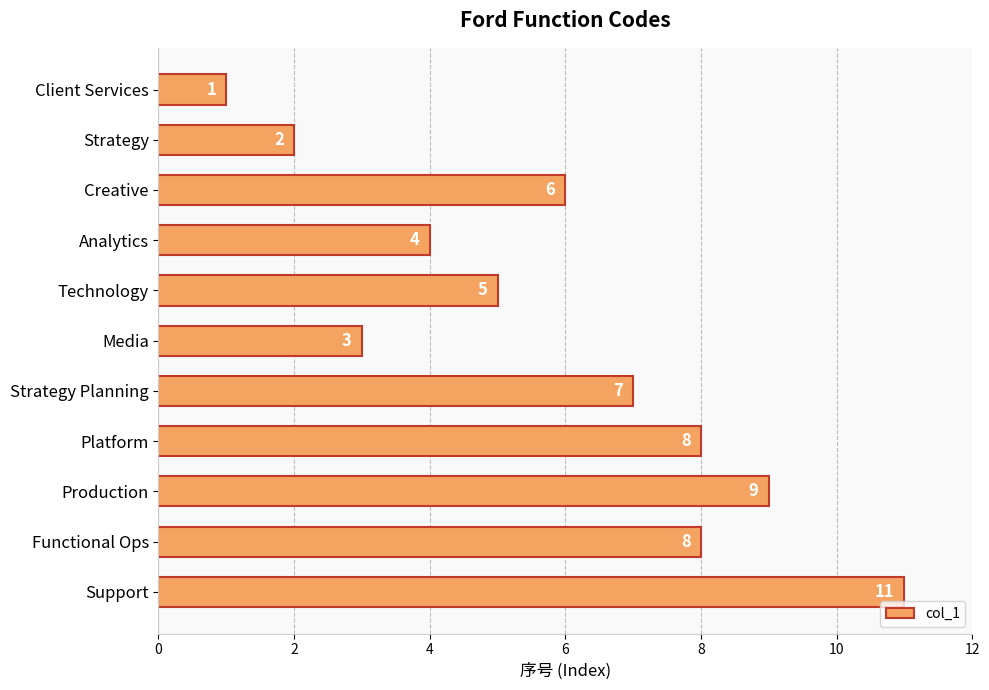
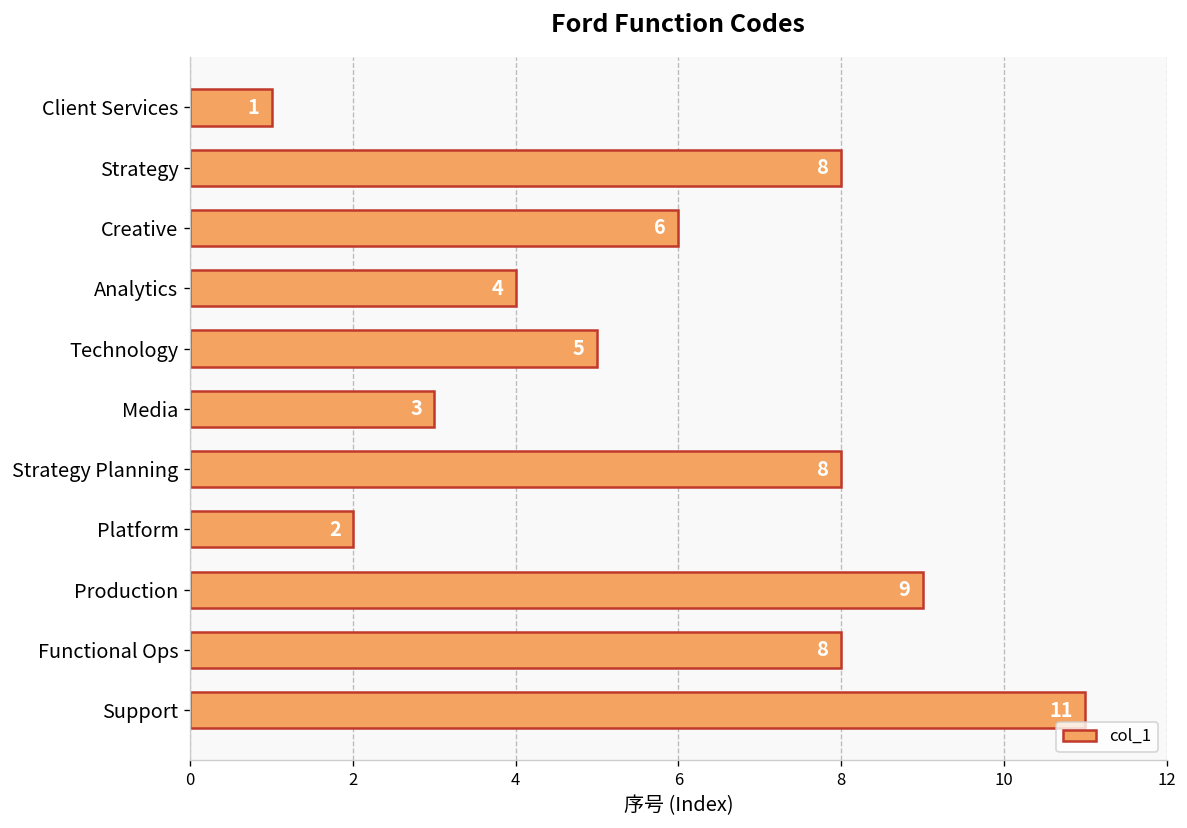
  {
    "Client Services": 1,
-   "Strategy": 2,
+   "Strategy": 8,
    "Creative": 6,
    "Analytics": 4,
    "Technology": 5,
    "Media": 3,
-   "Strategy Planning": 7,
-   "Platform": 8,
+   "Strategy Planning": 8,
+   "Platform": 2,
    "Production": 9,
    "Functional Ops": 8,
    "Support": 11
  }
